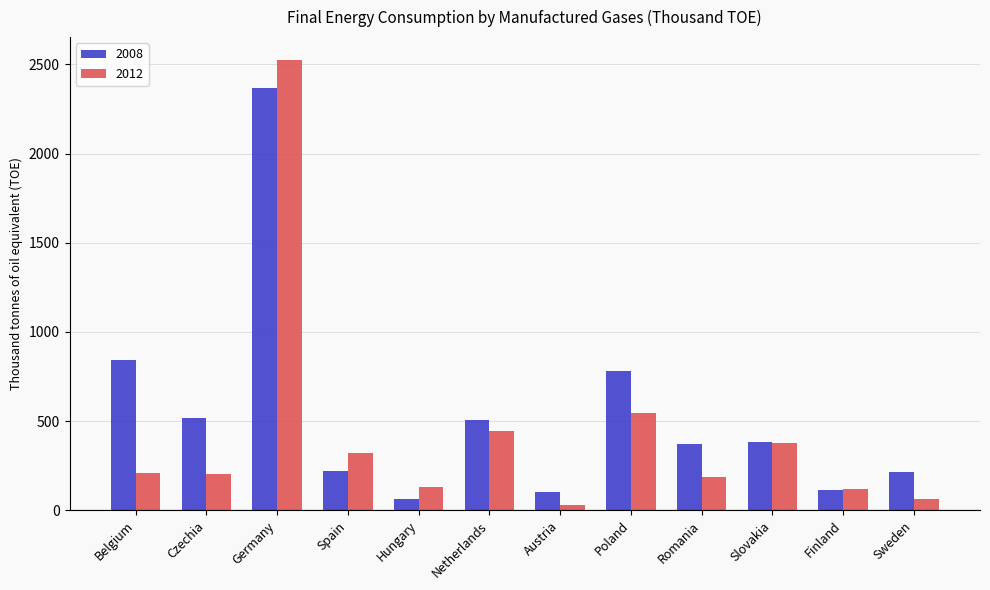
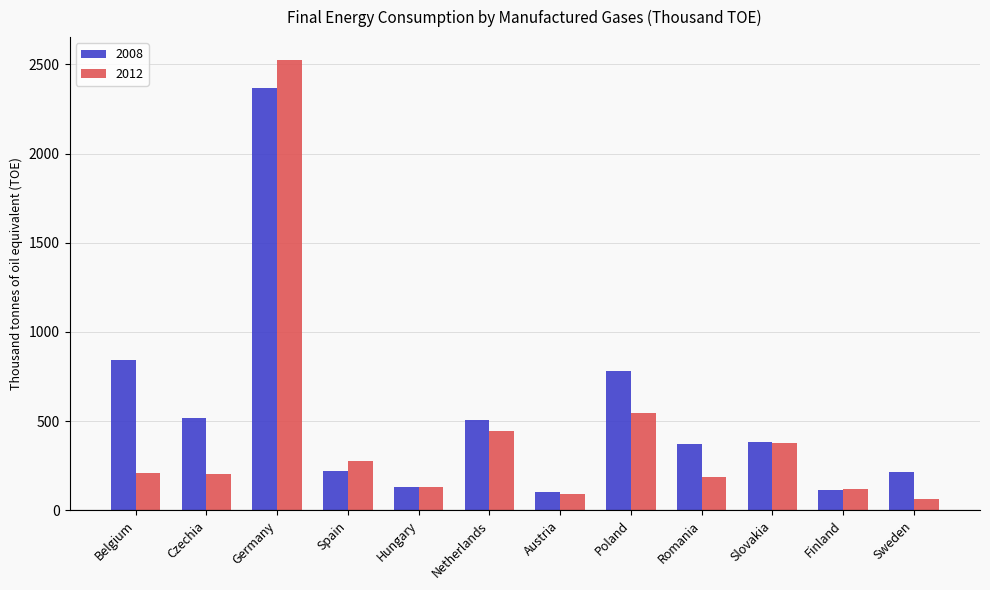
  {
    "2008": {
      "Belgium": 840,
      "Czechia": 520,
      "Germany": 2370,
      "Spain": 220,
-     "Hungary": 60,
+     "Hungary": 130,
      "Netherlands": 510,
      "Austria": 110,
      "Poland": 780,
      "Romania": 370,
      "Slovakia": 390,
      "Finland": 110,
      "Sweden": 210
    },
    "2012": {
      "Belgium": 210,
      "Czechia": 200,
      "Germany": 2530,
-     "Spain": 320,
+     "Spain": 280,
      "Hungary": 130,
      "Netherlands": 440,
-     "Austria": 30,
+     "Austria": 90,
      "Poland": 550,
      "Romania": 190,
      "Slovakia": 380,
      "Finland": 120,
      "Sweden": 60
    }
  }
